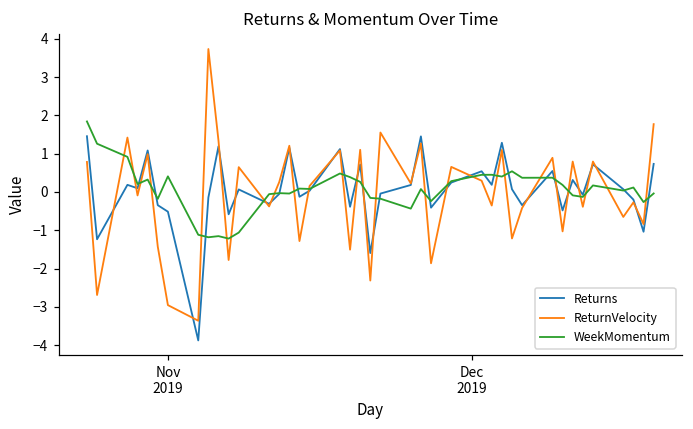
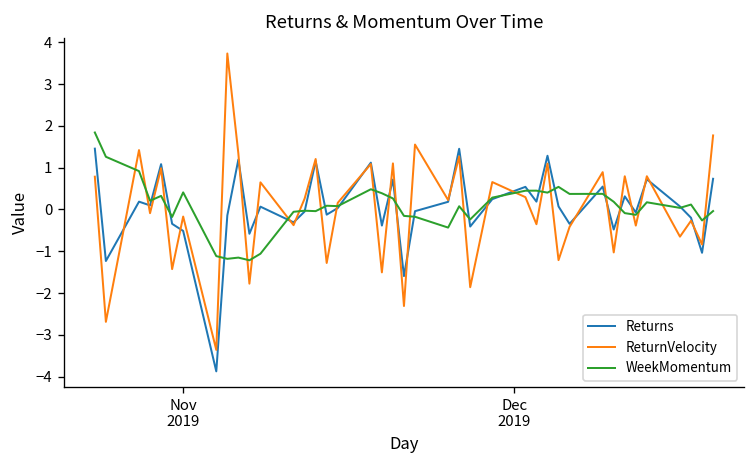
  {
    "Returns": {
      "Nov 2019": -0.5
    },
    "ReturnVelocity": {
-     "Nov 2019": -3.0
+     "Nov 2019": -0.2
    },
    "WeekMomentum": {
      "Nov 2019": 0.4
    }
  }
